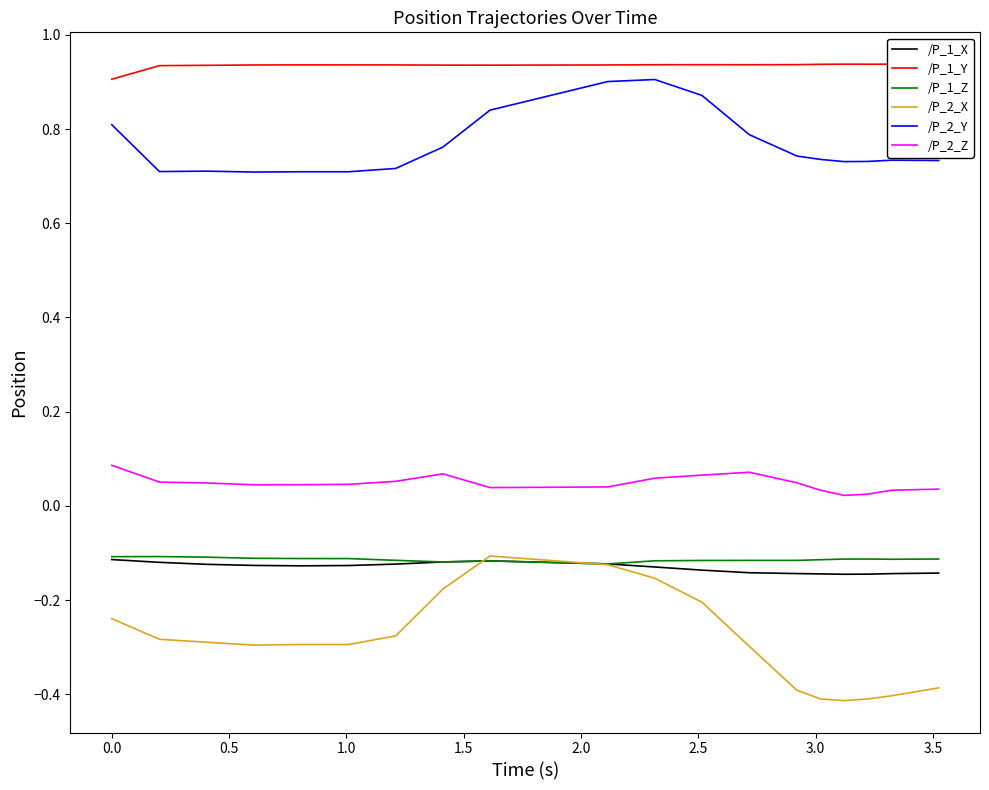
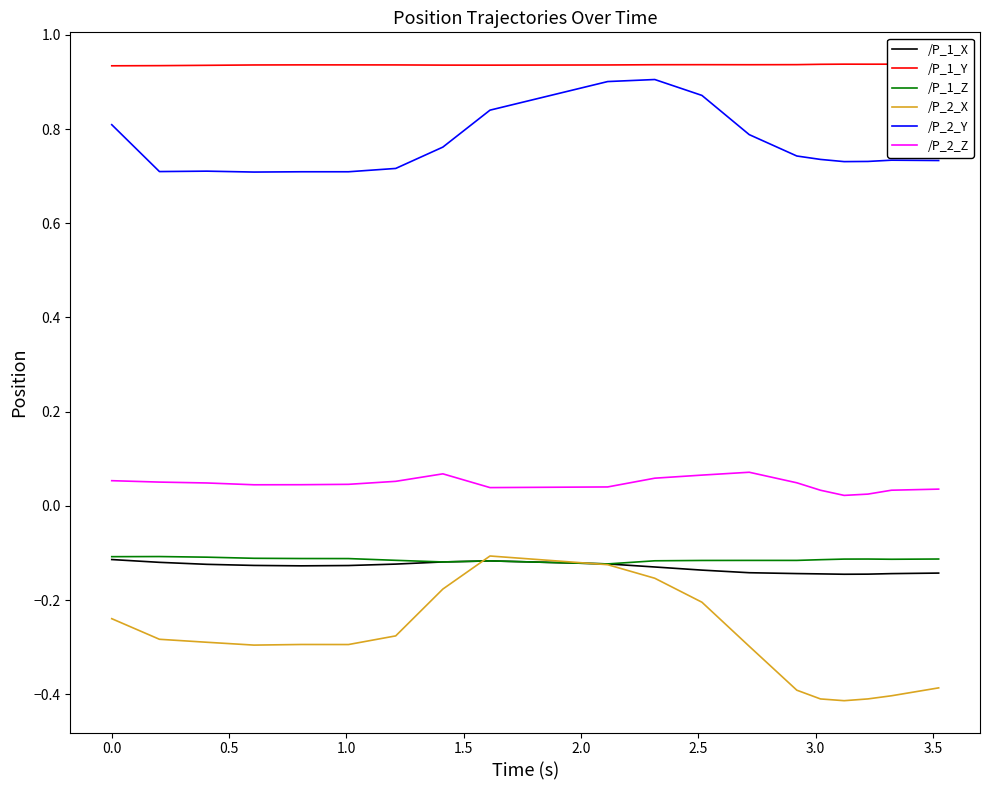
  {
    "/P_1_X": {
      "0.0": -0.11
    },
    "/P_1_Y": {
-     "0.0": 0.91
+     "0.0": 0.93
    },
    "/P_1_Z": {
      "0.0": -0.11
    },
    "/P_2_X": {
      "0.0": -0.24
    },
    "/P_2_Y": {
      "0.0": 0.81
    },
    "/P_2_Z": {
-     "0.0": 0.09
+     "0.0": 0.05
    }
  }
